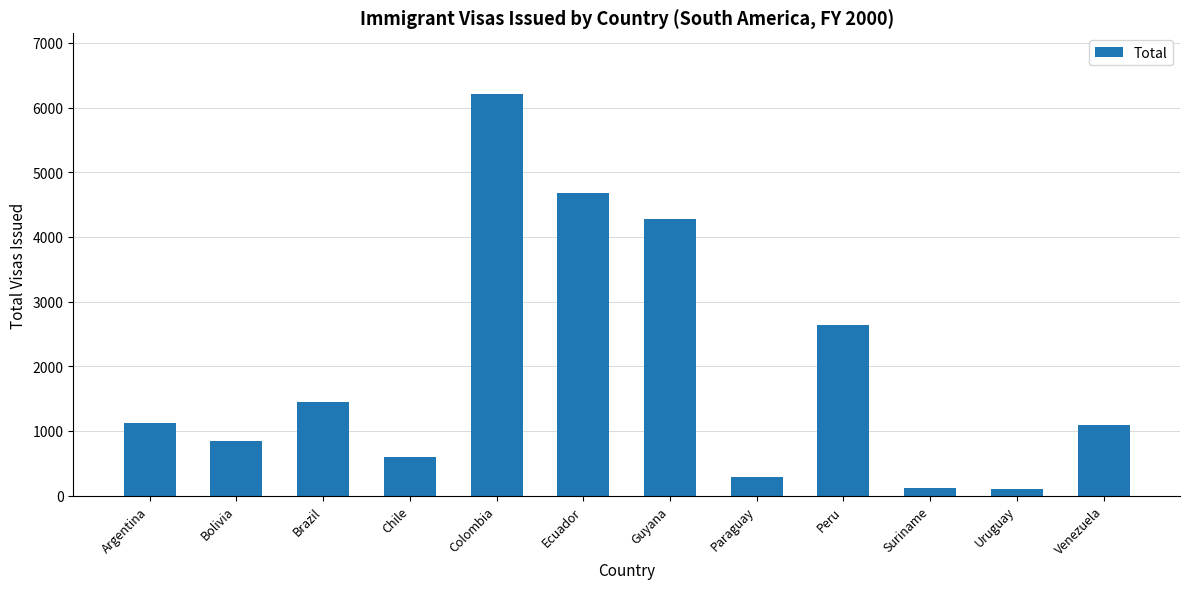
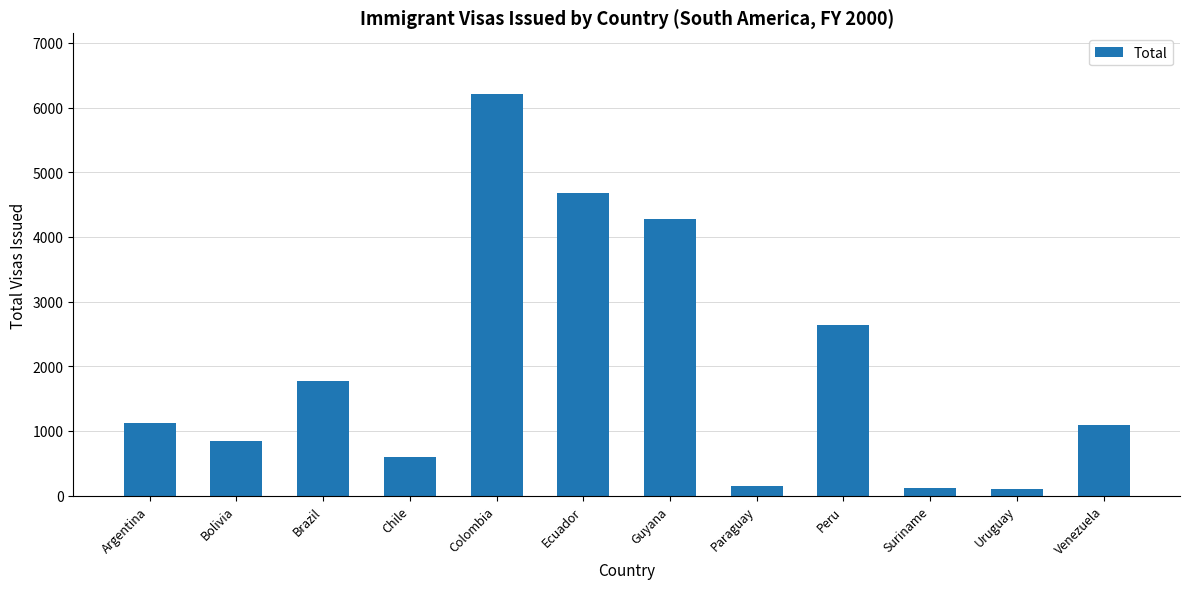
  {
    "Argentina": 1100,
    "Bolivia": 800,
-   "Brazil": 1500,
+   "Brazil": 1800,
    "Chile": 600,
    "Colombia": 6200,
    "Ecuador": 4700,
    "Guyana": 4300,
-   "Paraguay": 300,
+   "Paraguay": 100,
    "Peru": 2600,
    "Suriname": 100,
    "Uruguay": 100,
    "Venezuela": 1100
  }
